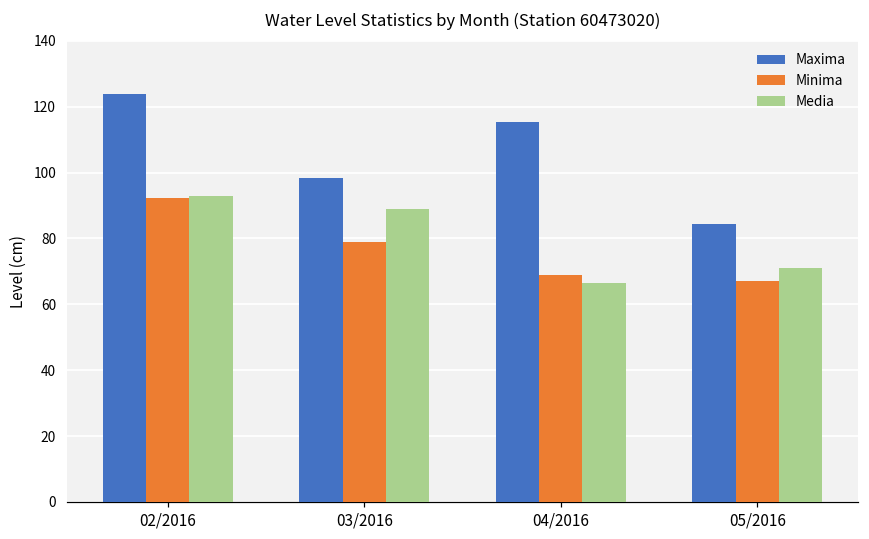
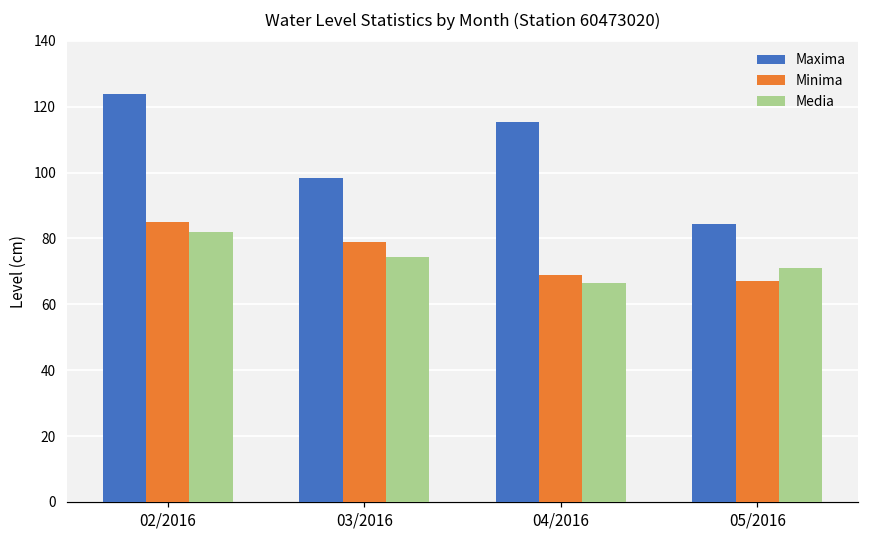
  {
    "Maxima": {
      "02/2016": 124,
      "03/2016": 98,
      "04/2016": 116,
      "05/2016": 84
    },
    "Minima": {
-     "02/2016": 92,
+     "02/2016": 85,
      "03/2016": 79,
      "04/2016": 69,
      "05/2016": 67
    },
    "Media": {
-     "02/2016": 93,
-     "03/2016": 89,
+     "02/2016": 82,
+     "03/2016": 74,
      "04/2016": 66,
      "05/2016": 71
    }
  }
